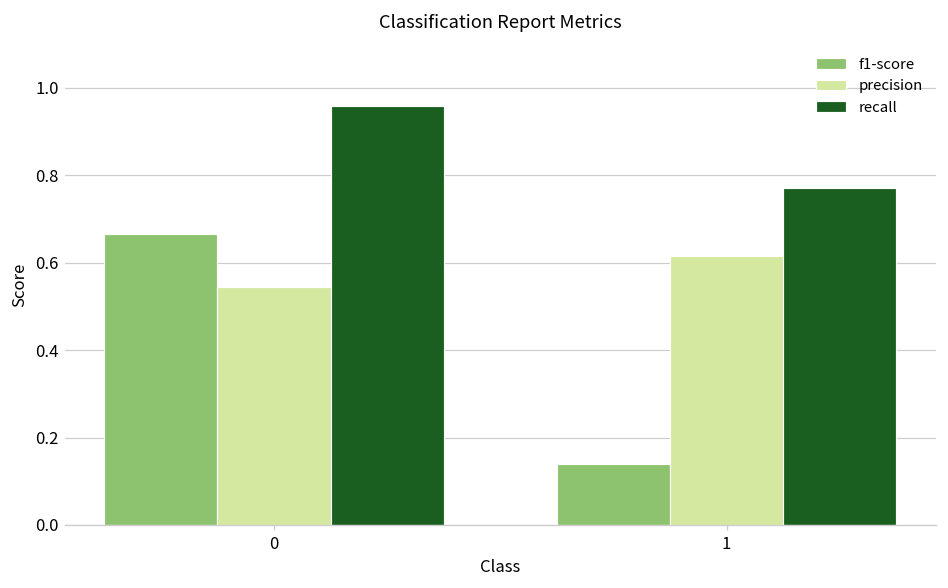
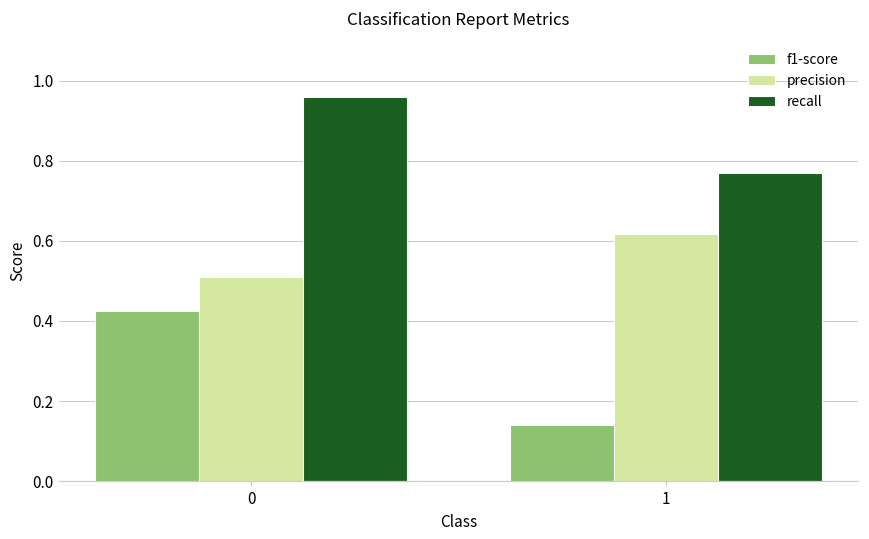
  {
    "f1-score": {
-     "0": 0.67,
+     "0": 0.42,
      "1": 0.14
    },
    "precision": {
-     "0": 0.54,
+     "0": 0.51,
      "1": 0.62
    },
    "recall": {
      "0": 0.96,
      "1": 0.77
    }
  }
